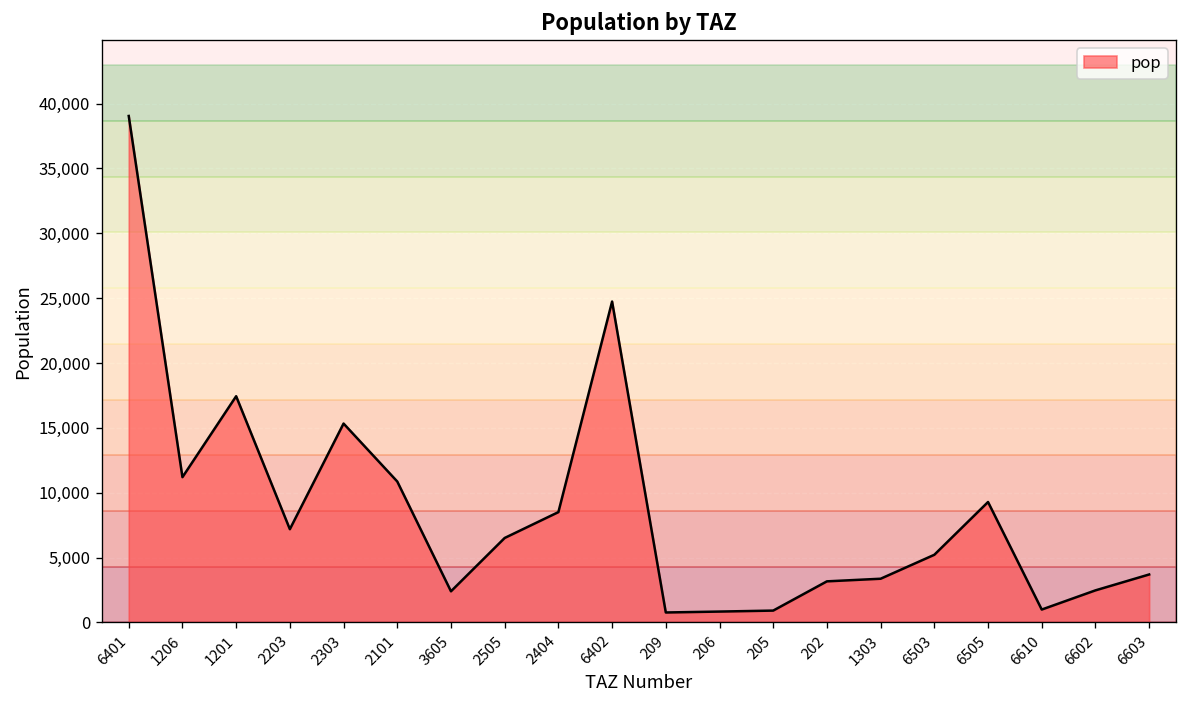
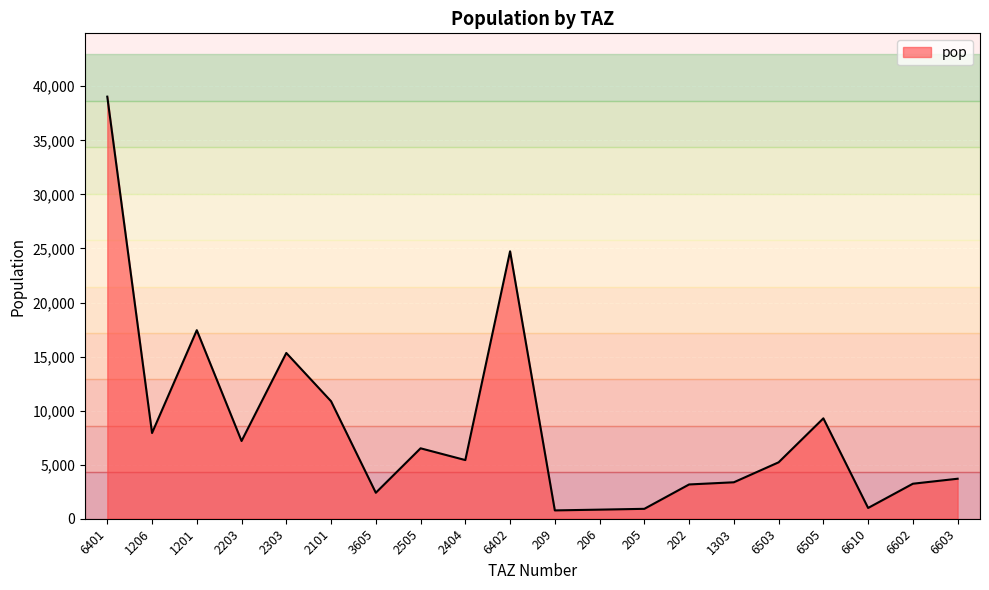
  {
    "6401": "39,000",
-   "1206": "11,200",
+   "1206": "7,900",
    "1201": "17,400",
    "2203": "7,200",
    "2303": "15,300",
    "2101": "10,900",
    "3605": "2,400",
    "2505": "6,500",
-   "2404": "8,500",
+   "2404": "5,400",
    "6402": "24,700",
    "209": "800",
    "206": "800",
    "205": "900",
    "202": "3,200",
    "1303": "3,400",
    "6503": "5,200",
    "6505": "9,300",
    "6610": "1,000",
-   "6602": "2,500",
+   "6602": "3,200",
    "6603": "3,700"
  }
